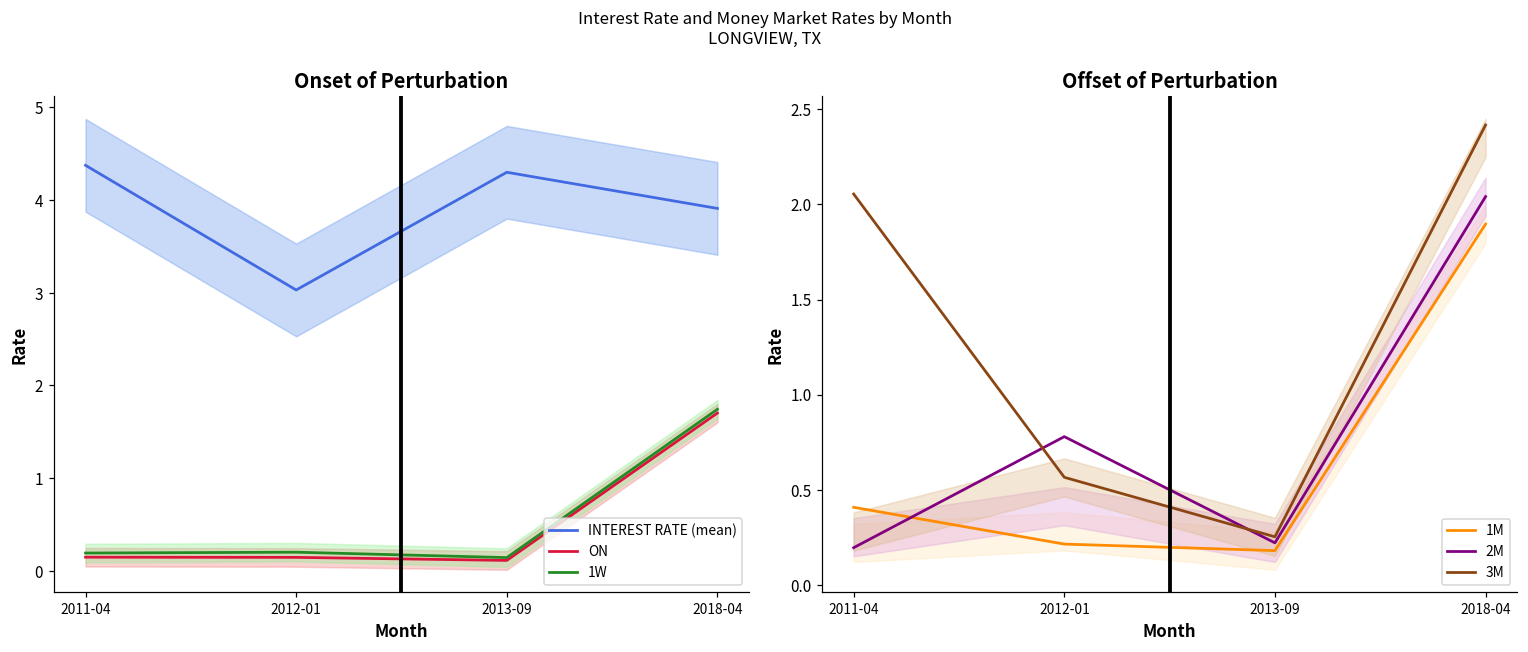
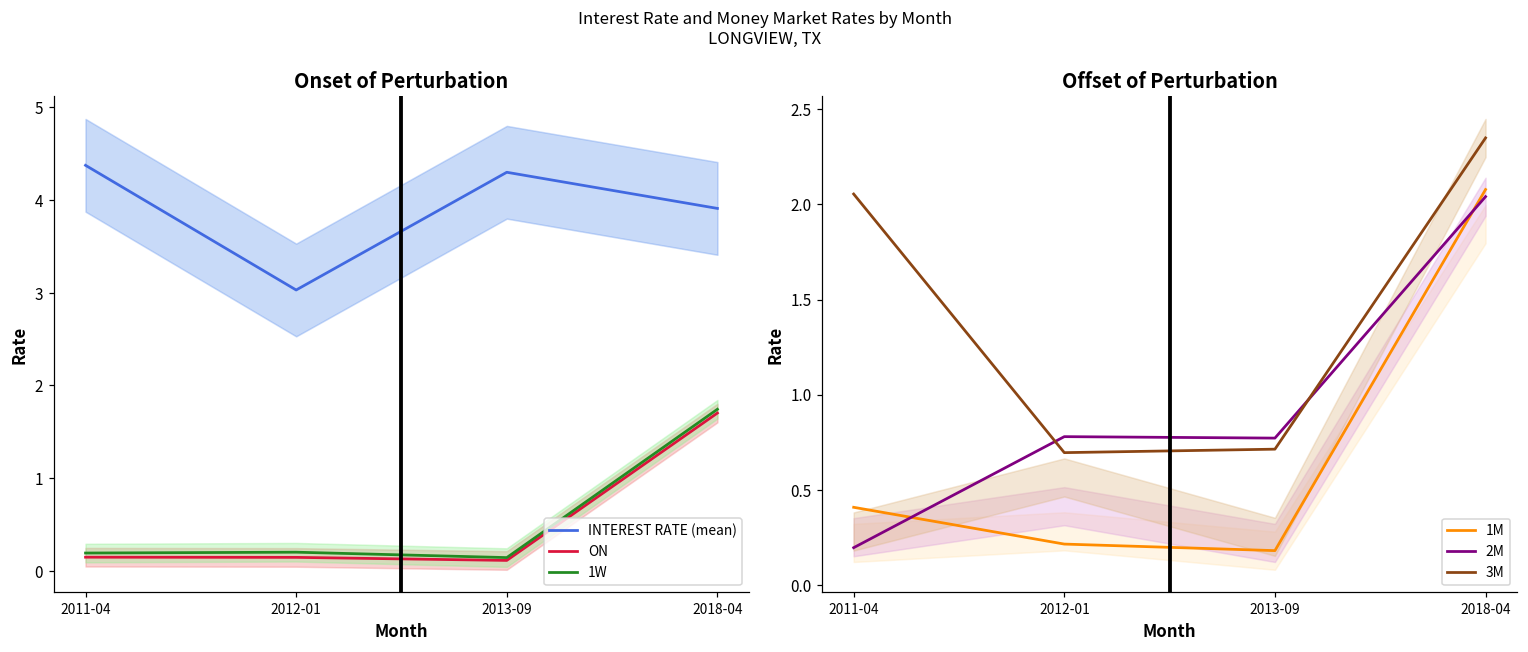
  {
    "Onset of Perturbation": {
      "ON": {
        "2011-04": 0.1,
        "2012-01": 0.1,
        "2018-04": 1.7
      },
      "1W": {
        "2011-04": 0.2,
        "2012-01": 0.2,
        "2018-04": 1.7
      }
    },
    "Offset of Perturbation": {
      "1M": {
        "2011-04": 0.41,
        "2012-01": 0.21,
        "2013-09": 0.18,
-       "2018-04": 1.90
+       "2018-04": 2.08
      },
      "2M": {
        "2011-04": 0.20,
        "2012-01": 0.78,
-       "2013-09": 0.22,
+       "2013-09": 0.77,
        "2018-04": 2.04
      },
      "3M": {
        "2011-04": 2.05,
-       "2012-01": 0.57,
-       "2013-09": 0.25,
-       "2018-04": 2.42
+       "2012-01": 0.70,
+       "2013-09": 0.71,
+       "2018-04": 2.35
      }
    }
  }
